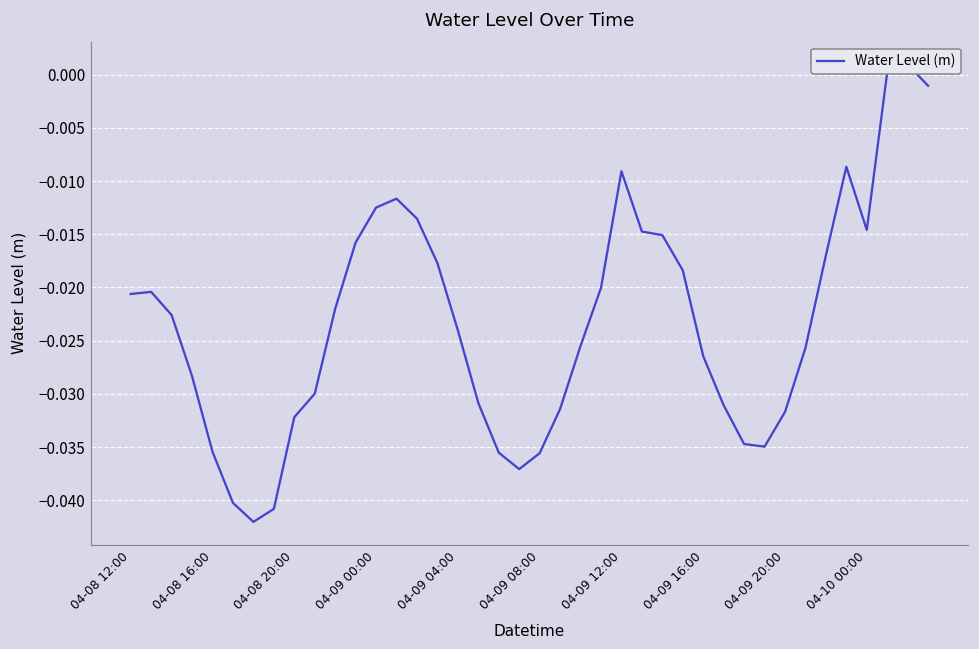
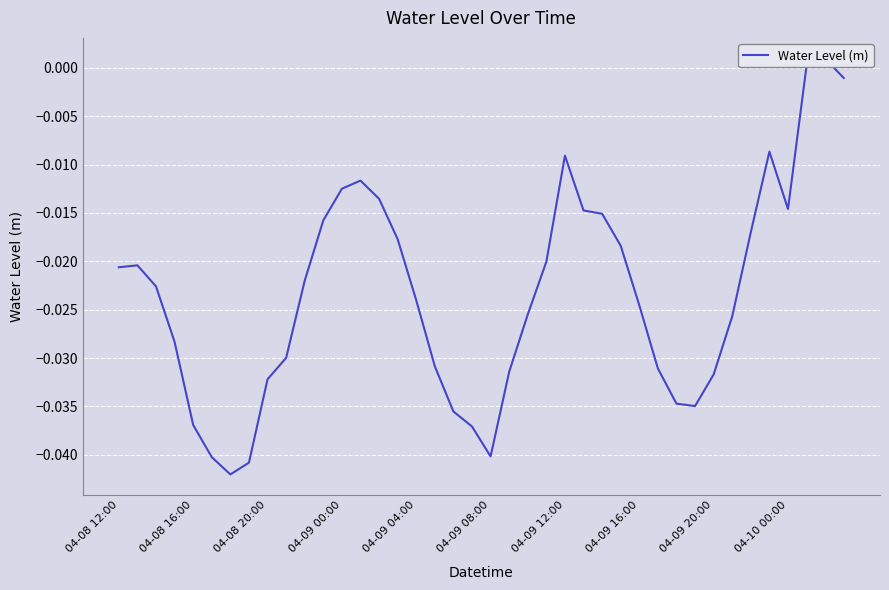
  {
    "04-08 12:00": -0.021,
-   "04-08 16:00": -0.035,
+   "04-08 16:00": -0.037,
    "04-08 20:00": -0.032,
    "04-09 00:00": -0.012,
    "04-09 04:00": -0.024,
-   "04-09 08:00": -0.036,
+   "04-09 08:00": -0.040,
    "04-09 12:00": -0.009,
-   "04-09 16:00": -0.026,
+   "04-09 16:00": -0.025,
    "04-09 20:00": -0.032,
    "04-10 00:00": -0.015
  }
